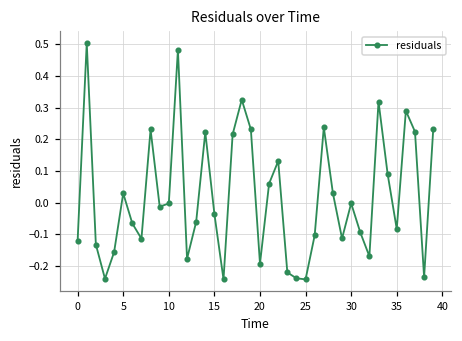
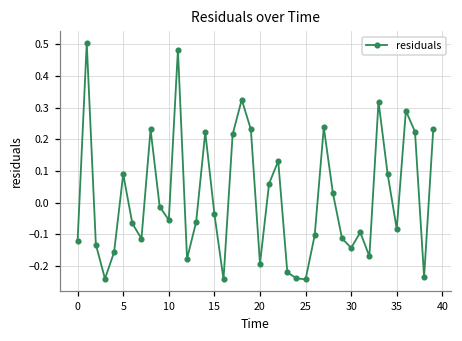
  {
    "0": -0.12,
-   "5": 0.03,
-   "10": 0.00,
+   "5": 0.09,
+   "10": -0.05,
    "15": -0.04,
    "20": -0.19,
    "25": -0.24,
-   "30": 0.00,
+   "30": -0.14,
    "35": -0.08
  }
